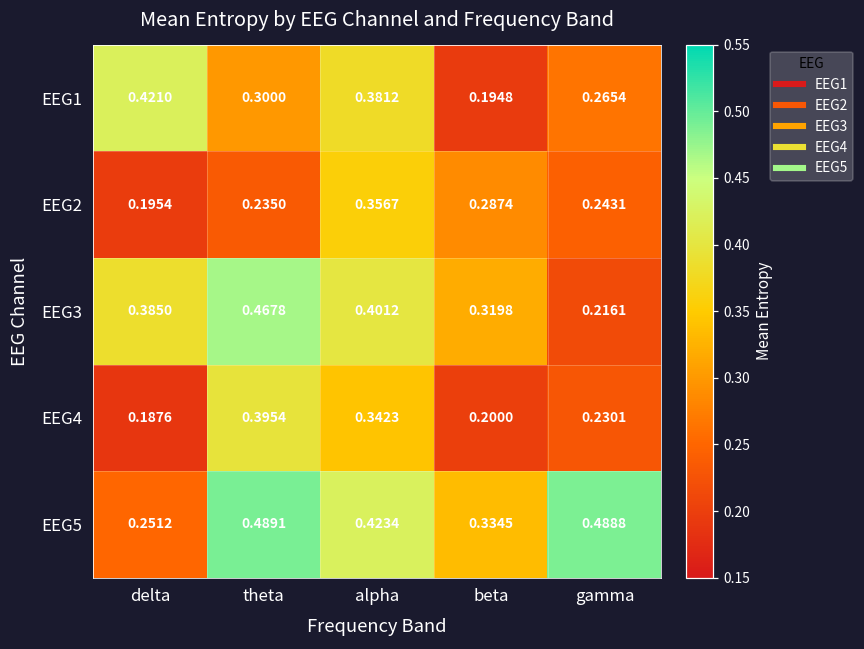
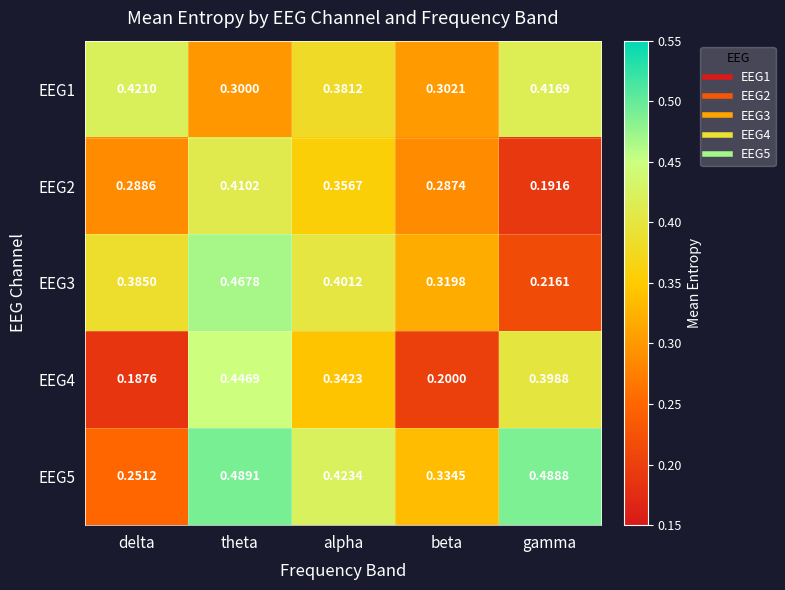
  {
    "EEG1": {
      "delta": 0.4210,
      "theta": 0.3000,
      "alpha": 0.3812,
-     "beta": 0.1948,
-     "gamma": 0.2654
+     "beta": 0.3021,
+     "gamma": 0.4169
    },
    "EEG2": {
-     "delta": 0.1954,
-     "theta": 0.2350,
+     "delta": 0.2886,
+     "theta": 0.4102,
      "alpha": 0.3567,
      "beta": 0.2874,
-     "gamma": 0.2431
+     "gamma": 0.1916
    },
    "EEG3": {
      "delta": 0.3850,
      "theta": 0.4678,
      "alpha": 0.4012,
      "beta": 0.3198,
      "gamma": 0.2161
    },
    "EEG4": {
      "delta": 0.1876,
-     "theta": 0.3954,
+     "theta": 0.4469,
      "alpha": 0.3423,
      "beta": 0.2000,
-     "gamma": 0.2301
+     "gamma": 0.3988
    },
    "EEG5": {
      "delta": 0.2512,
      "theta": 0.4891,
      "alpha": 0.4234,
      "beta": 0.3345,
      "gamma": 0.4888
    }
  }
